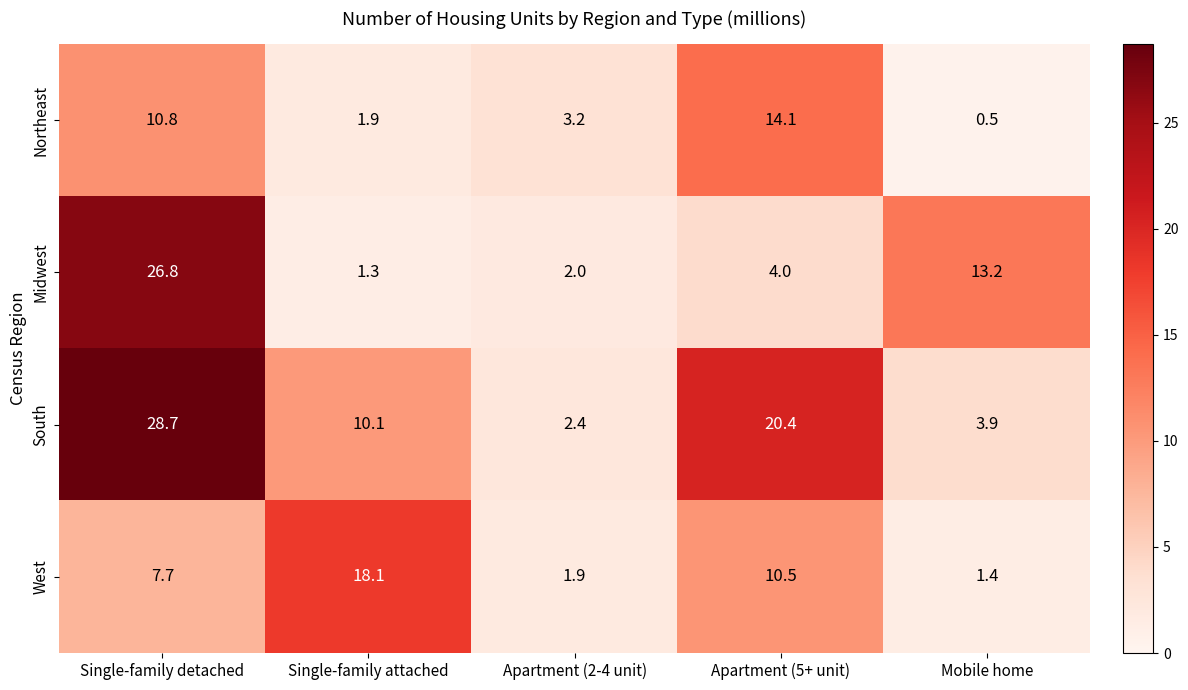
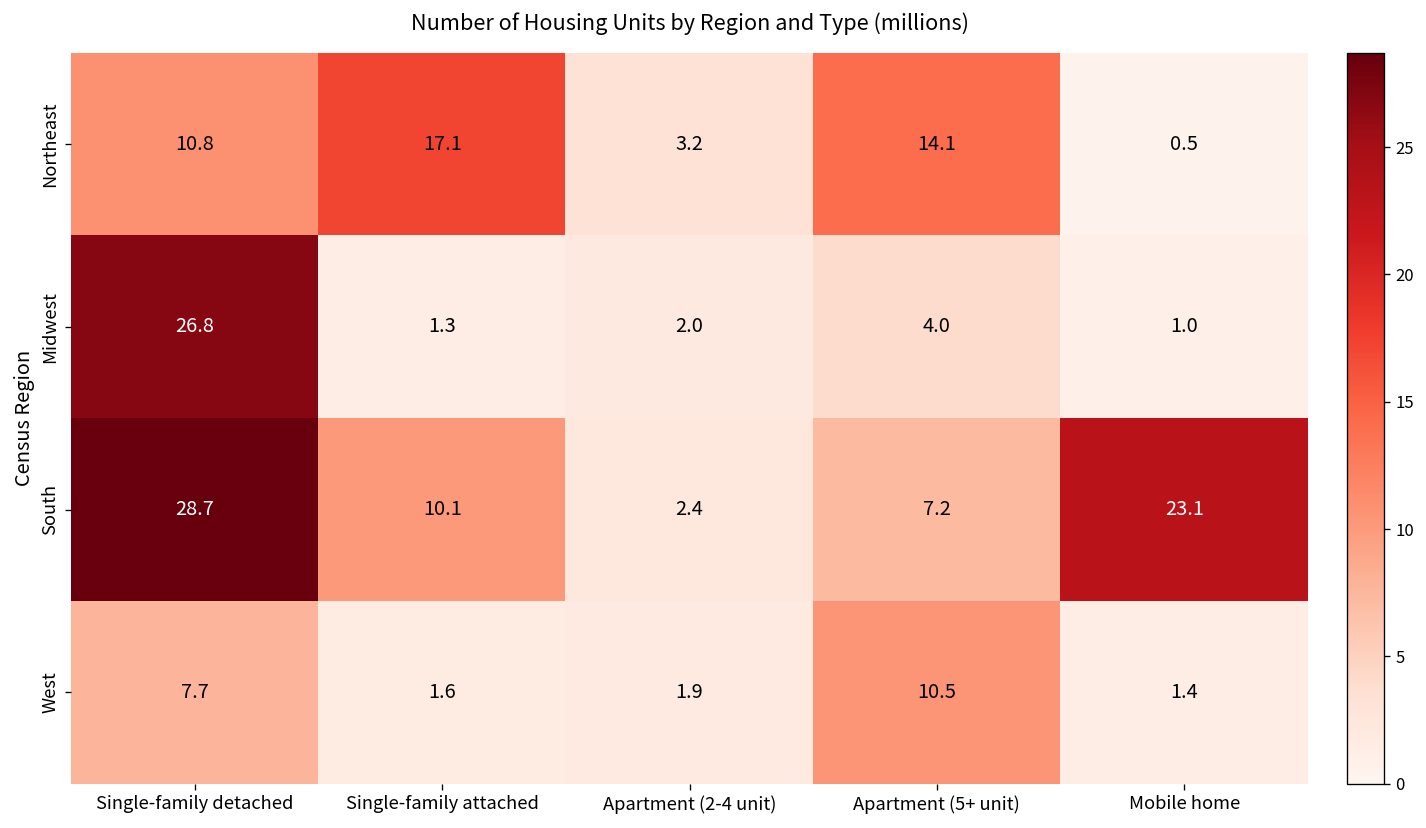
  {
    "Northeast": {
      "Single-family detached": 10.8,
-     "Single-family attached": 1.9,
+     "Single-family attached": 17.1,
      "Apartment (2-4 unit)": 3.2,
      "Apartment (5+ unit)": 14.1,
      "Mobile home": 0.5
    },
    "Midwest": {
      "Single-family detached": 26.8,
      "Single-family attached": 1.3,
      "Apartment (2-4 unit)": 2.0,
      "Apartment (5+ unit)": 4.0,
-     "Mobile home": 13.2
+     "Mobile home": 1.0
    },
    "South": {
      "Single-family detached": 28.7,
      "Single-family attached": 10.1,
      "Apartment (2-4 unit)": 2.4,
-     "Apartment (5+ unit)": 20.4,
-     "Mobile home": 3.9
+     "Apartment (5+ unit)": 7.2,
+     "Mobile home": 23.1
    },
    "West": {
      "Single-family detached": 7.7,
-     "Single-family attached": 18.1,
+     "Single-family attached": 1.6,
      "Apartment (2-4 unit)": 1.9,
      "Apartment (5+ unit)": 10.5,
      "Mobile home": 1.4
    }
  }
